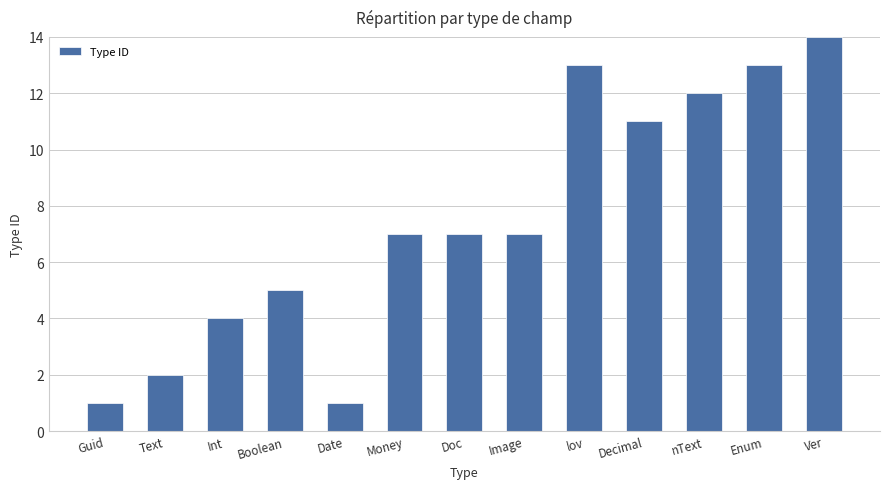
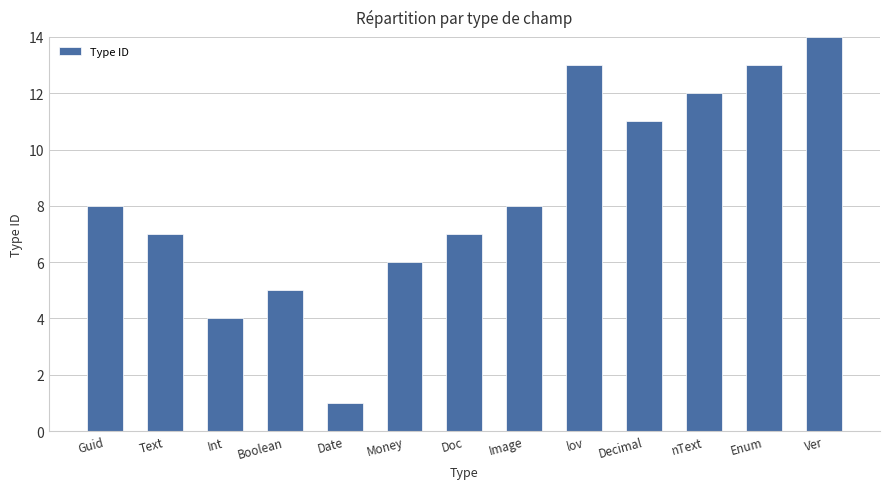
  {
-   "Guid": 1,
-   "Text": 2,
+   "Guid": 8,
+   "Text": 7,
    "Int": 4,
    "Boolean": 5,
    "Date": 1,
-   "Money": 7,
+   "Money": 6,
    "Doc": 7,
-   "Image": 7,
+   "Image": 8,
    "lov": 13,
    "Decimal": 11,
    "nText": 12,
    "Enum": 13,
    "Ver": 14
  }
